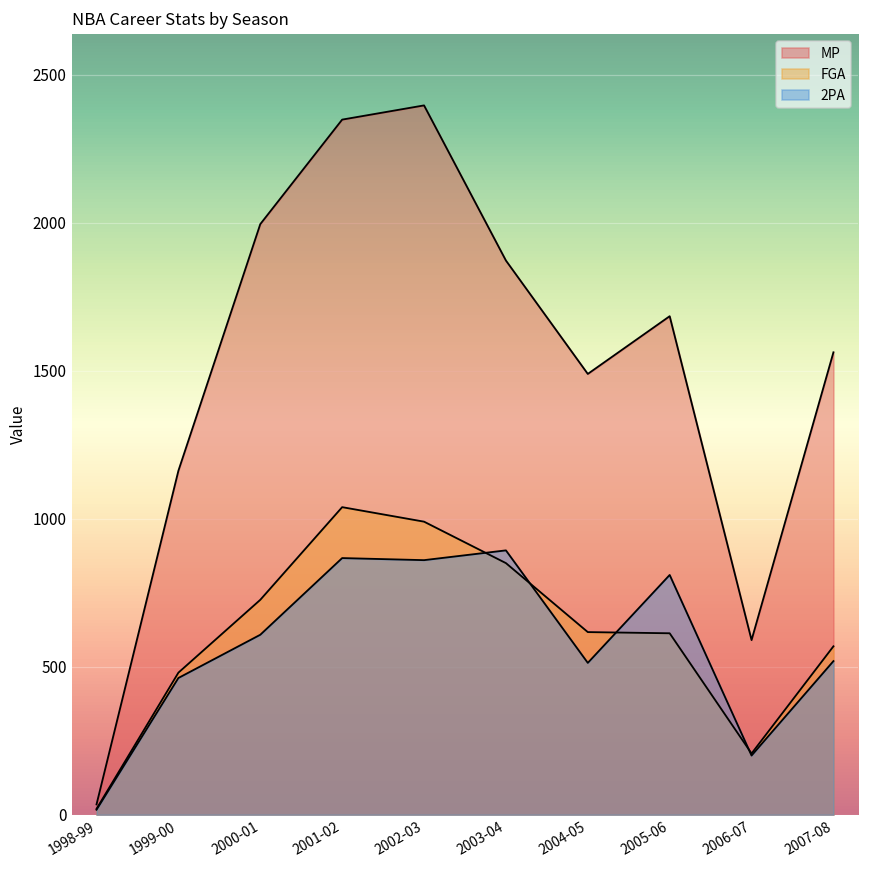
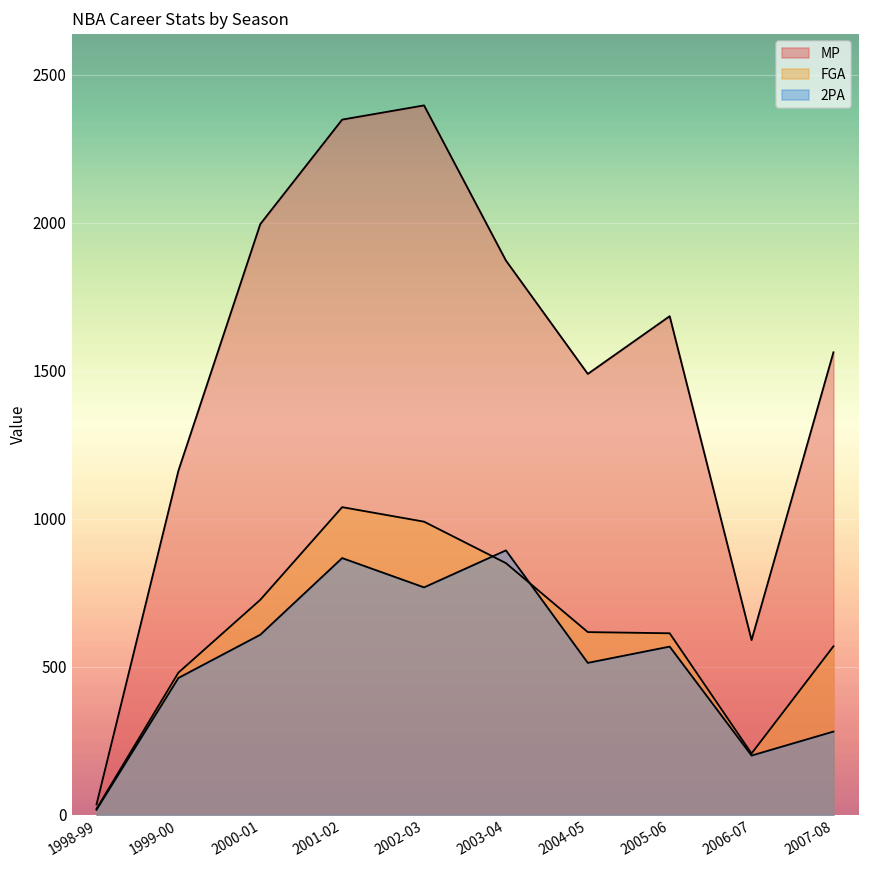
  {
    "2PA": {
      "1999-00": 460,
      "2000-01": 610,
      "2001-02": 870,
-     "2002-03": 860,
+     "2002-03": 770,
      "2003-04": 890,
      "2004-05": 510,
-     "2005-06": 810,
-     "2007-08": 520
+     "2005-06": 570,
+     "2007-08": 280
    }
  }
